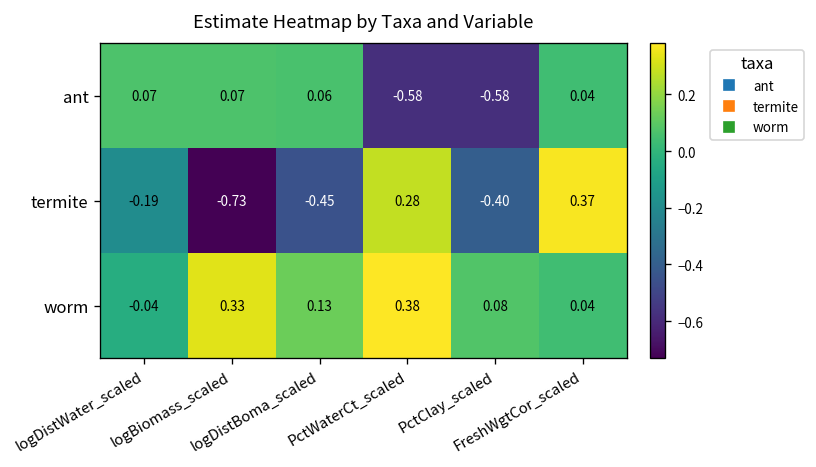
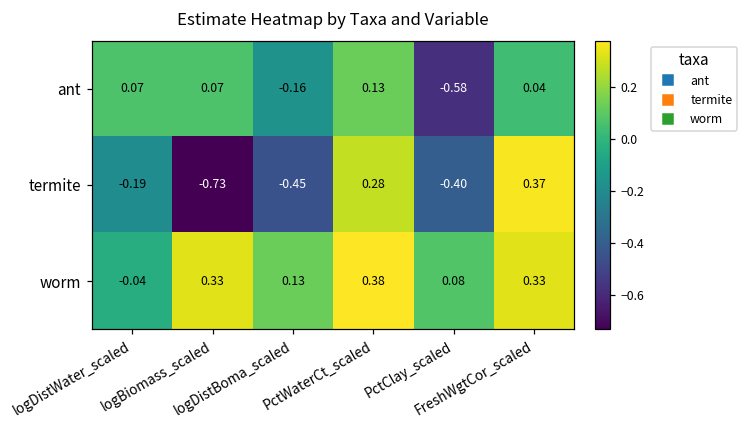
  {
    "ant": {
      "logDistWater_scaled": 0.07,
      "logBiomass_scaled": 0.07,
-     "logDistBoma_scaled": 0.06,
-     "PctWaterCt_scaled": -0.58,
+     "logDistBoma_scaled": -0.16,
+     "PctWaterCt_scaled": 0.13,
      "PctClay_scaled": -0.58,
      "FreshWgtCor_scaled": 0.04
    },
    "termite": {
      "logDistWater_scaled": -0.19,
      "logBiomass_scaled": -0.73,
      "logDistBoma_scaled": -0.45,
      "PctWaterCt_scaled": 0.28,
      "PctClay_scaled": -0.40,
      "FreshWgtCor_scaled": 0.37
    },
    "worm": {
      "logDistWater_scaled": -0.04,
      "logBiomass_scaled": 0.33,
      "logDistBoma_scaled": 0.13,
      "PctWaterCt_scaled": 0.38,
      "PctClay_scaled": 0.08,
-     "FreshWgtCor_scaled": 0.04
+     "FreshWgtCor_scaled": 0.33
    }
  }
